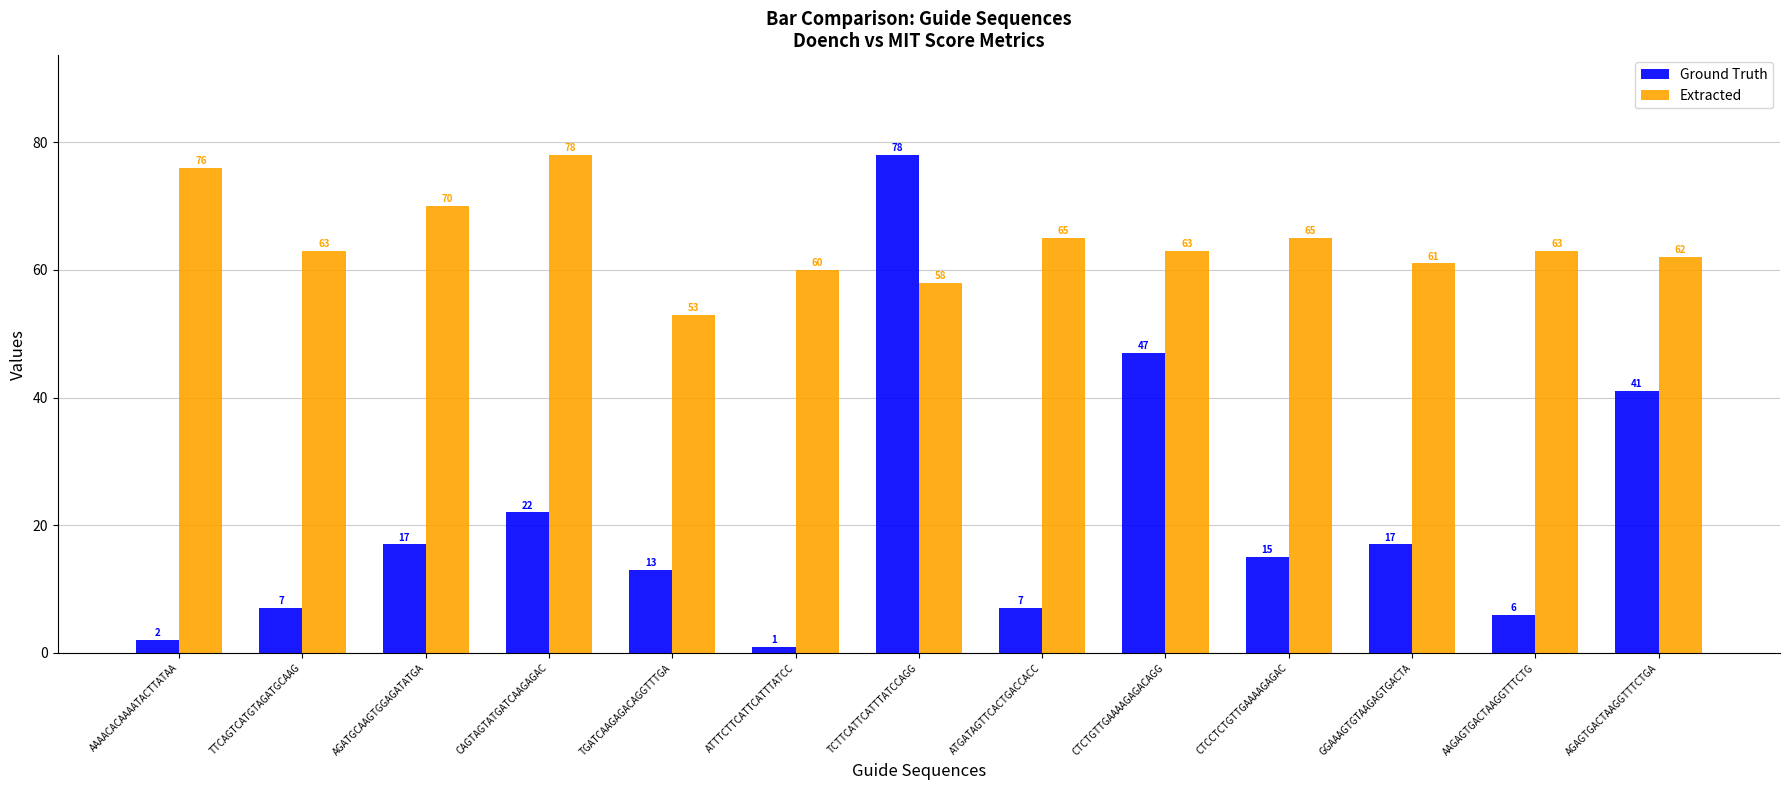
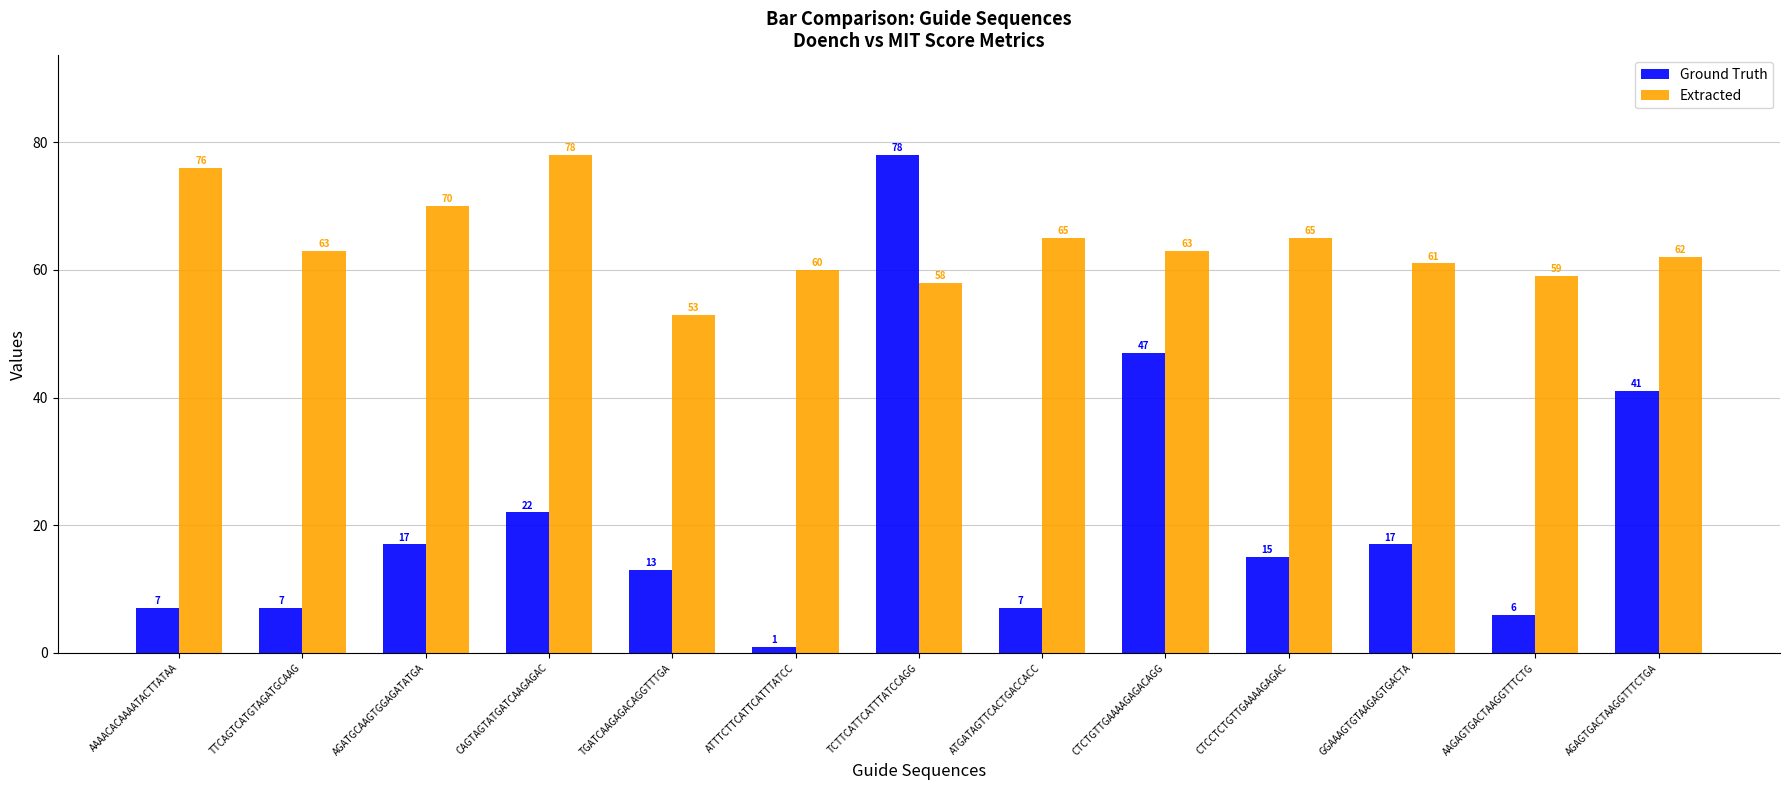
  {
    "Ground Truth": {
-     "AAAACACAAAATACTTATAA": 2,
+     "AAAACACAAAATACTTATAA": 7,
      "TTCAGTCATGTAGATGCAAG": 7,
      "AGATGCAAGTGGAGATATGA": 17,
      "CAGTAGTATGATCAAGAGAC": 22,
      "TGATCAAGAGACAGGTTTGA": 13,
      "ATTTCTTCATTCATTTATCC": 1,
      "TCTTCATTCATTTATCCAGG": 78,
      "ATGATAGTTCACTGACCACC": 7,
      "CTCTGTTGAAAAGAGACAGG": 47,
      "CTCCTCTGTTGAAAAGAGAC": 15,
      "GGAAAGTGTAAGAGTGACTA": 17,
      "AAGAGTGACTAAGGTTTCTG": 6,
      "AGAGTGACTAAGGTTTCTGA": 41
    },
    "Extracted": {
      "AAAACACAAAATACTTATAA": 76,
      "TTCAGTCATGTAGATGCAAG": 63,
      "AGATGCAAGTGGAGATATGA": 70,
      "CAGTAGTATGATCAAGAGAC": 78,
      "TGATCAAGAGACAGGTTTGA": 53,
      "ATTTCTTCATTCATTTATCC": 60,
      "TCTTCATTCATTTATCCAGG": 58,
      "ATGATAGTTCACTGACCACC": 65,
      "CTCTGTTGAAAAGAGACAGG": 63,
      "CTCCTCTGTTGAAAAGAGAC": 65,
      "GGAAAGTGTAAGAGTGACTA": 61,
-     "AAGAGTGACTAAGGTTTCTG": 63,
+     "AAGAGTGACTAAGGTTTCTG": 59,
      "AGAGTGACTAAGGTTTCTGA": 62
    }
  }
